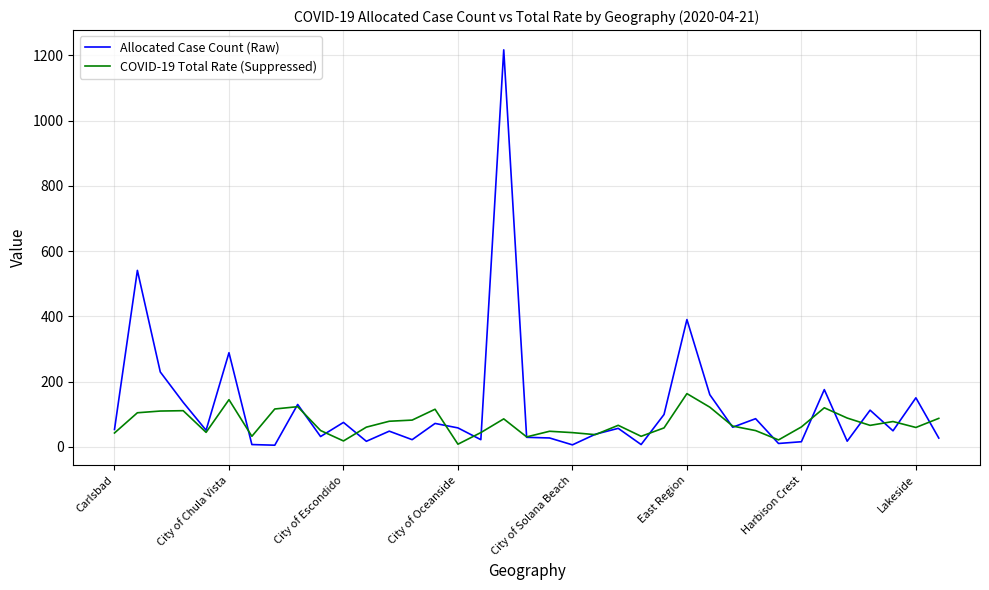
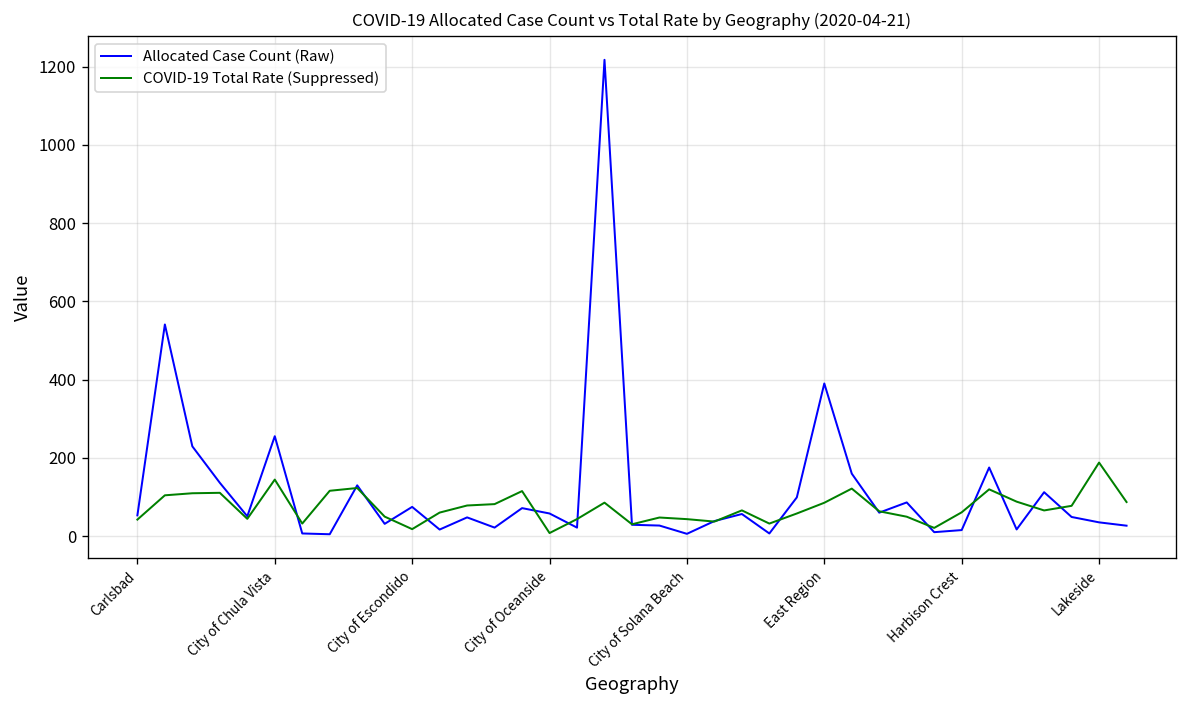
  {
    "Allocated Case Count (Raw)": {
      "Carlsbad": 50,
-     "City of Chula Vista": 290,
+     "City of Chula Vista": 260,
      "City of Escondido": 70,
      "City of Oceanside": 60,
      "City of Solana Beach": 10,
      "East Region": 390,
      "Harbison Crest": 20,
-     "Lakeside": 150
+     "Lakeside": 40
    },
    "COVID-19 Total Rate (Suppressed)": {
      "Carlsbad": 40,
      "City of Chula Vista": 140,
      "City of Escondido": 20,
      "City of Oceanside": 10,
      "City of Solana Beach": 40,
-     "East Region": 160,
+     "East Region": 90,
      "Harbison Crest": 60,
-     "Lakeside": 60
+     "Lakeside": 190
    }
  }
